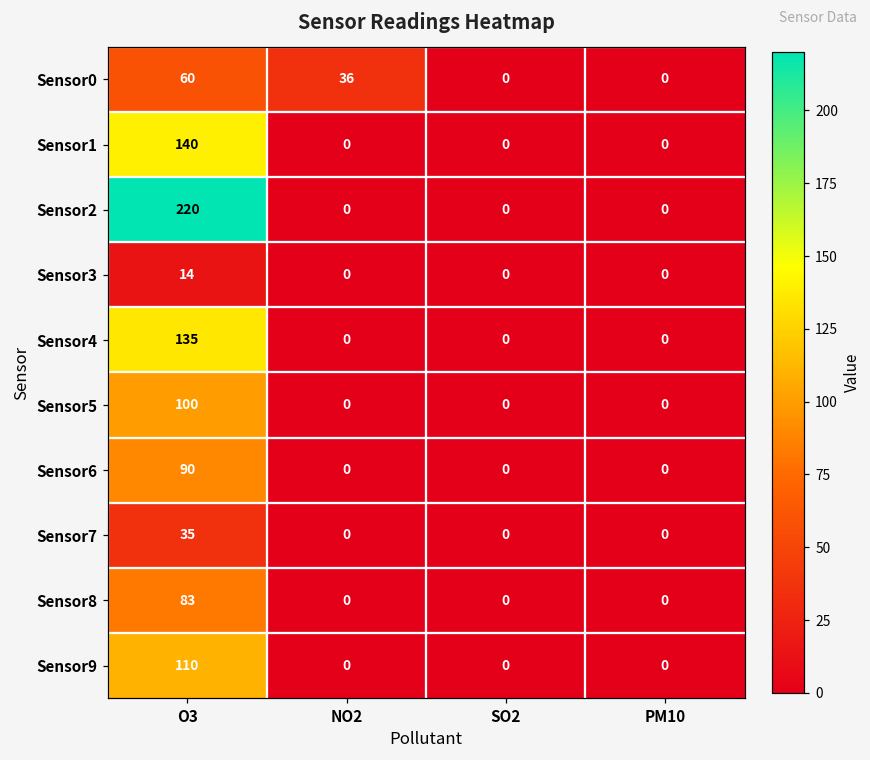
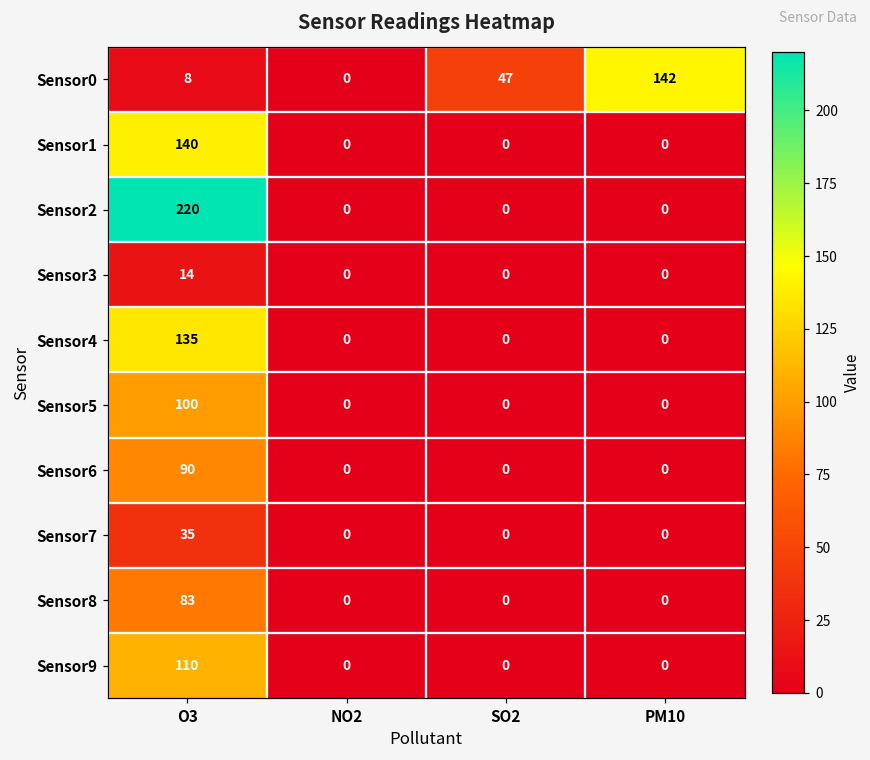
  {
    "Sensor0": {
-     "O3": 60,
-     "NO2": 36,
-     "SO2": 0,
-     "PM10": 0
+     "O3": 8,
+     "NO2": 0,
+     "SO2": 47,
+     "PM10": 142
    },
    "Sensor1": {
      "O3": 140,
      "NO2": 0,
      "SO2": 0,
      "PM10": 0
    },
    "Sensor2": {
      "O3": 220,
      "NO2": 0,
      "SO2": 0,
      "PM10": 0
    },
    "Sensor3": {
      "O3": 14,
      "NO2": 0,
      "SO2": 0,
      "PM10": 0
    },
    "Sensor4": {
      "O3": 135,
      "NO2": 0,
      "SO2": 0,
      "PM10": 0
    },
    "Sensor5": {
      "O3": 100,
      "NO2": 0,
      "SO2": 0,
      "PM10": 0
    },
    "Sensor6": {
      "O3": 90,
      "NO2": 0,
      "SO2": 0,
      "PM10": 0
    },
    "Sensor7": {
      "O3": 35,
      "NO2": 0,
      "SO2": 0,
      "PM10": 0
    },
    "Sensor8": {
      "O3": 83,
      "NO2": 0,
      "SO2": 0,
      "PM10": 0
    },
    "Sensor9": {
      "O3": 110,
      "NO2": 0,
      "SO2": 0,
      "PM10": 0
    }
  }
